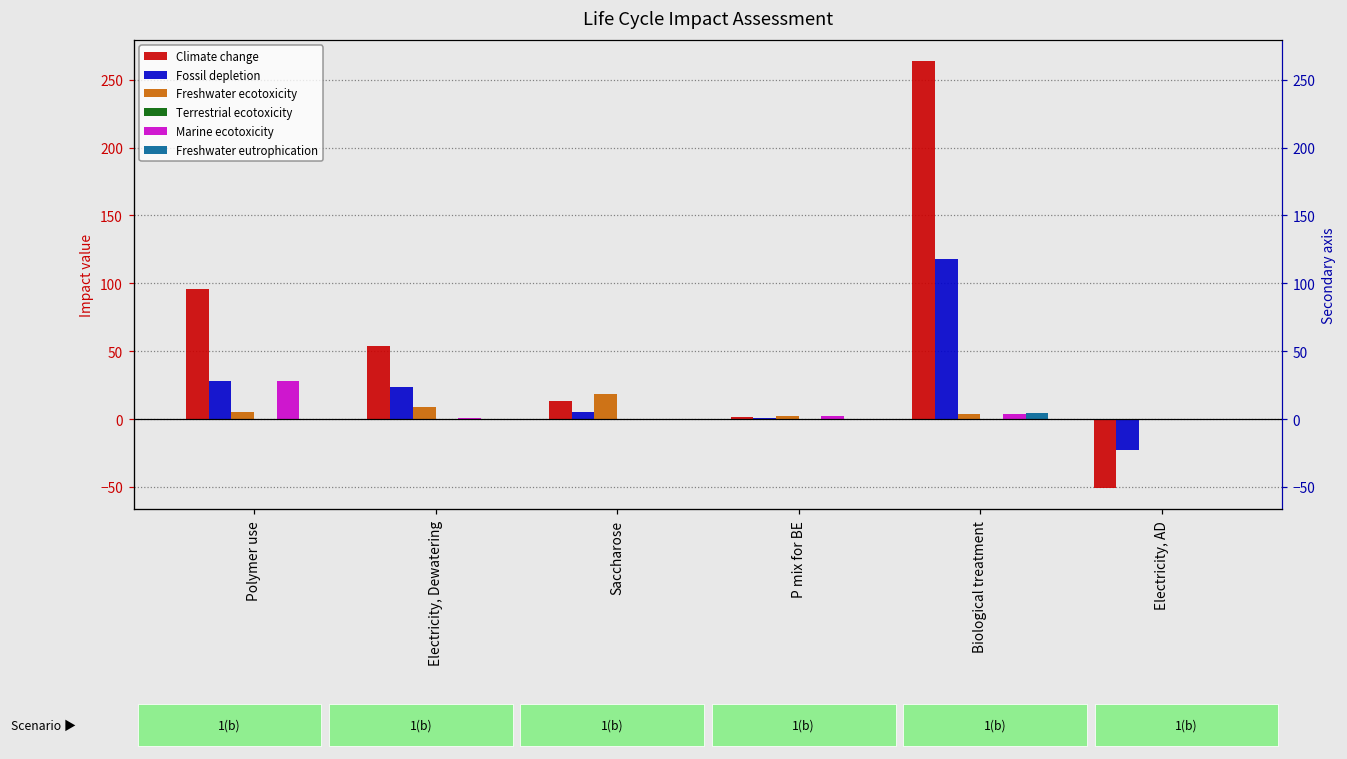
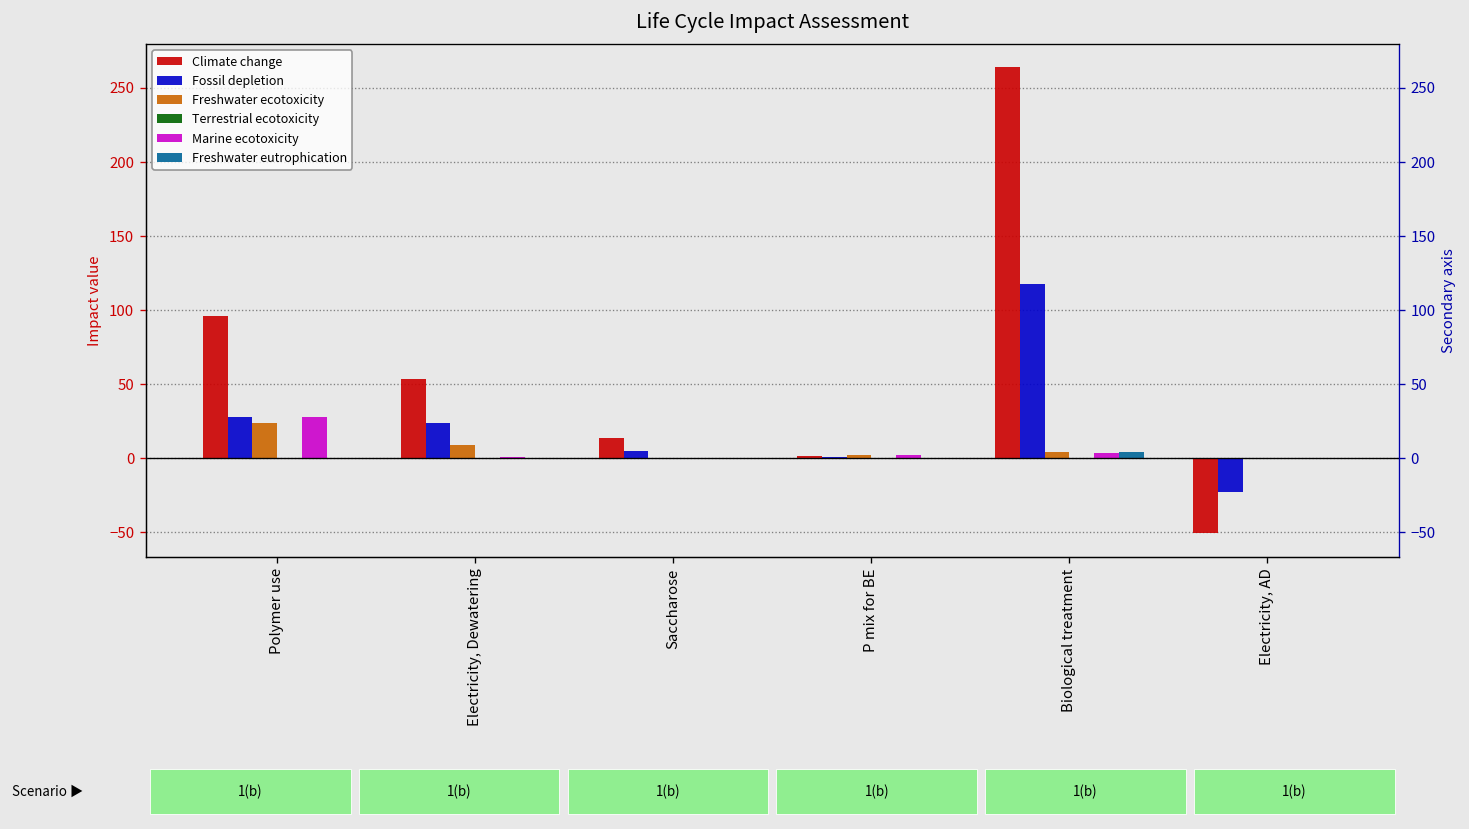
  {
    "Climate change": {
      "Polymer use": 96,
      "Electricity, Dewatering": 54,
      "Saccharose": 14,
      "Biological treatment": 264,
      "Electricity, AD": -51
    },
    "Fossil depletion": {
      "Polymer use": 28,
      "Electricity, Dewatering": 24,
      "Saccharose": 5,
      "Biological treatment": 118,
      "Electricity, AD": -23
    },
    "Freshwater ecotoxicity": {
-     "Polymer use": 5,
+     "Polymer use": 24,
      "Electricity, Dewatering": 9,
-     "Saccharose": 18,
+     "Saccharose": 0,
      "P mix for BE": 2,
      "Biological treatment": 4
    },
    "Marine ecotoxicity": {
      "Polymer use": 28,
      "Biological treatment": 4
    },
    "Freshwater eutrophication": {
      "Biological treatment": 4
    }
  }
